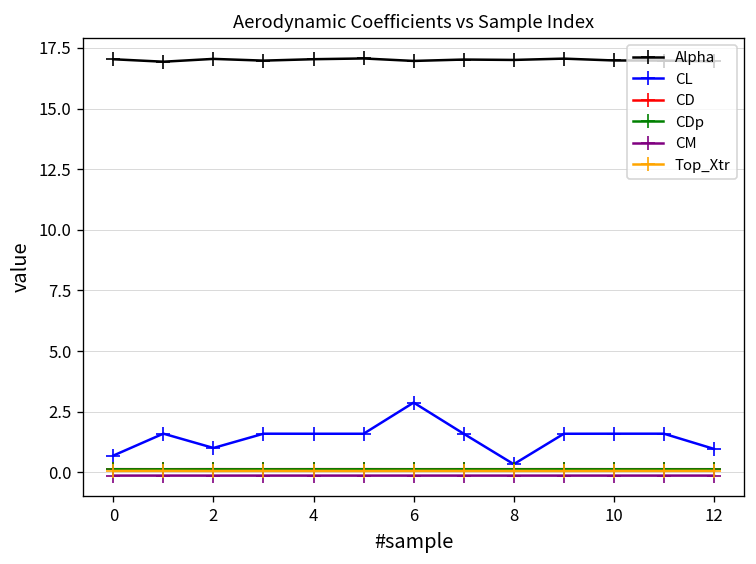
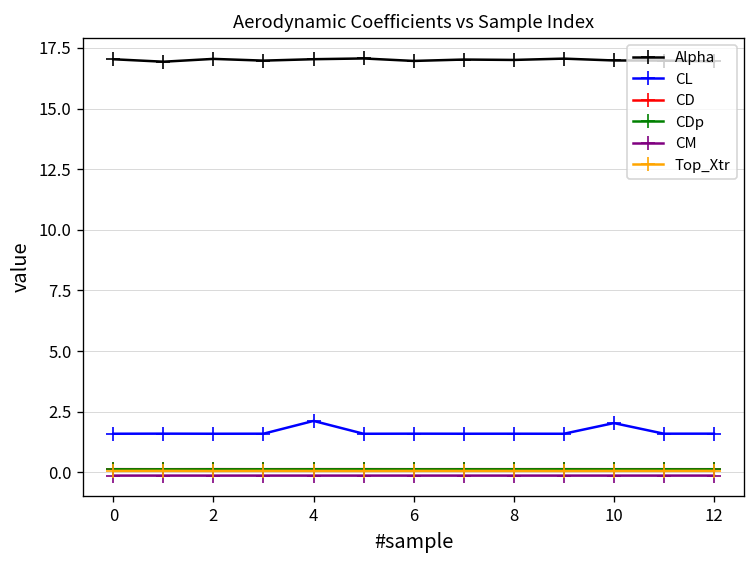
  {
    "Alpha": {
      "0": 17.0,
      "2": 17.0,
      "4": 17.0,
      "6": 17.0,
      "8": 17.0,
      "10": 17.0
    },
    "CL": {
-     "0": 0.7,
-     "2": 1.0,
-     "4": 1.6,
-     "6": 2.9,
-     "8": 0.3,
-     "10": 1.6,
-     "12": 1.0
+     "0": 1.6,
+     "2": 1.6,
+     "4": 2.1,
+     "6": 1.6,
+     "8": 1.6,
+     "10": 2.0,
+     "12": 1.6
    },
    "CM": {
      "0": -0.1,
      "2": -0.1,
      "4": -0.1,
      "6": -0.1,
      "8": -0.1,
      "10": -0.1,
      "12": -0.1
    }
  }
